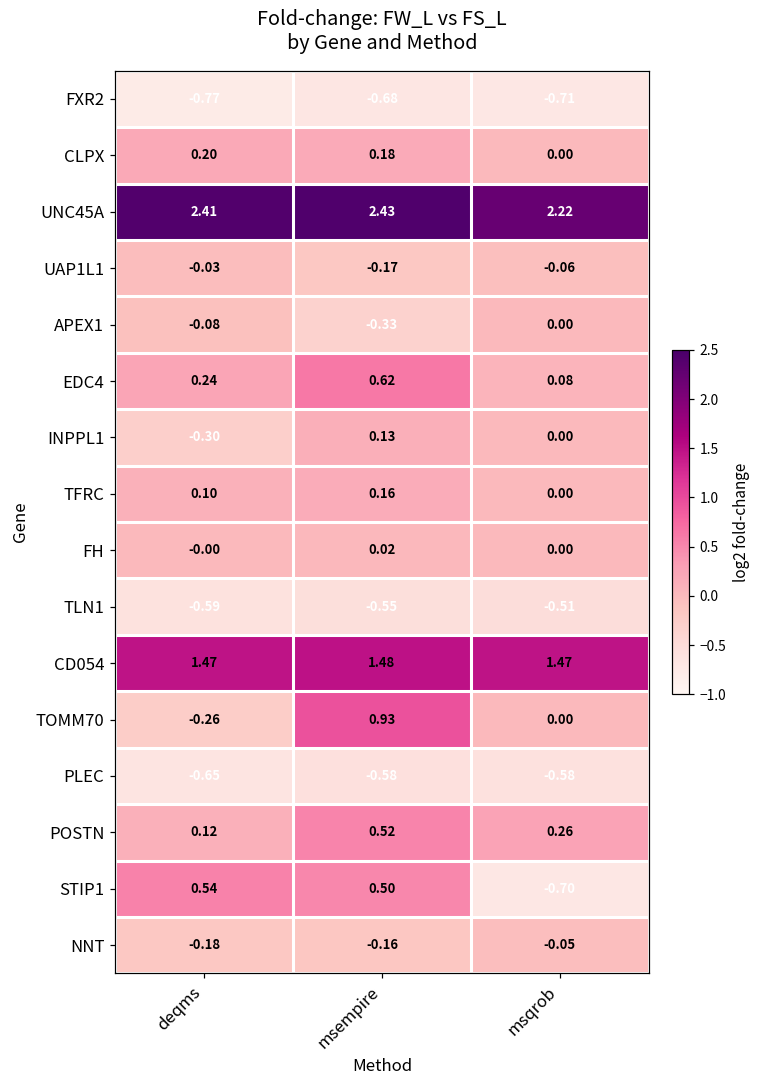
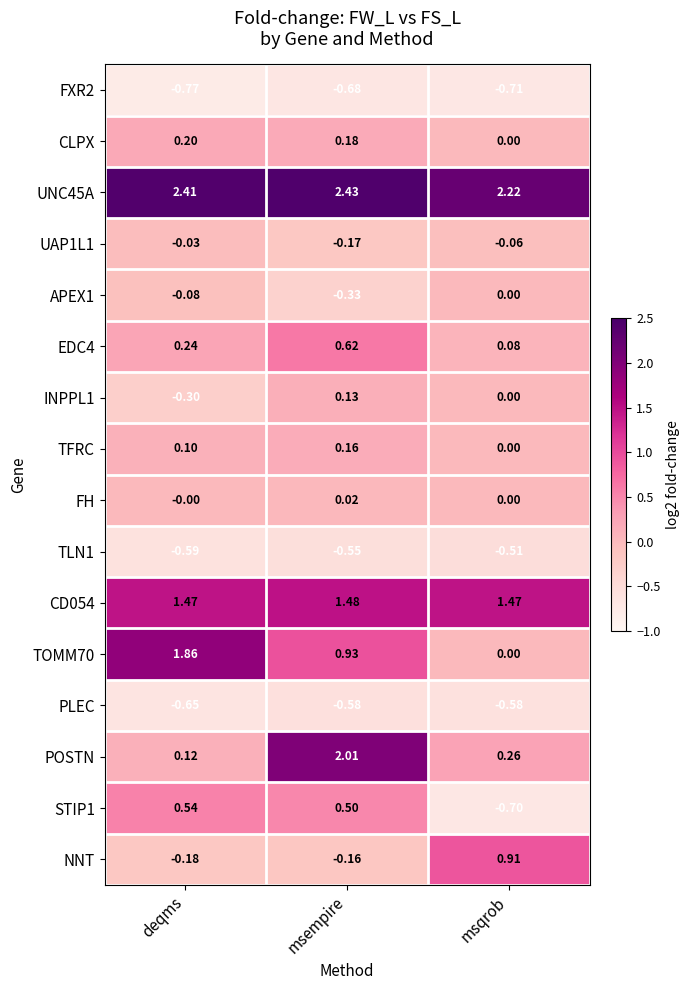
  {
    "CLPX": {
      "deqms": 0.20,
      "msempire": 0.18,
      "msqrob": 0.00
    },
    "UNC45A": {
      "deqms": 2.41,
      "msempire": 2.43,
      "msqrob": 2.22
    },
    "UAP1L1": {
      "deqms": -0.03,
      "msempire": -0.17,
      "msqrob": -0.06
    },
    "APEX1": {
      "deqms": -0.08,
      "msempire": -0.33,
      "msqrob": 0.00
    },
    "EDC4": {
      "deqms": 0.24,
      "msempire": 0.62,
      "msqrob": 0.08
    },
    "INPPL1": {
      "deqms": -0.30,
      "msempire": 0.13,
      "msqrob": 0.00
    },
    "TFRC": {
      "deqms": 0.10,
      "msempire": 0.16,
      "msqrob": 0.00
    },
    "FH": {
      "deqms": -0.00,
      "msempire": 0.02,
      "msqrob": 0.00
    },
    "CD054": {
      "deqms": 1.47,
      "msempire": 1.48,
      "msqrob": 1.47
    },
    "TOMM70": {
-     "deqms": -0.26,
+     "deqms": 1.86,
      "msempire": 0.93,
      "msqrob": 0.00
    },
    "POSTN": {
      "deqms": 0.12,
-     "msempire": 0.52,
+     "msempire": 2.01,
      "msqrob": 0.26
    },
    "STIP1": {
      "deqms": 0.54,
      "msempire": 0.50
    },
    "NNT": {
      "deqms": -0.18,
      "msempire": -0.16,
-     "msqrob": -0.05
+     "msqrob": 0.91
    }
  }
